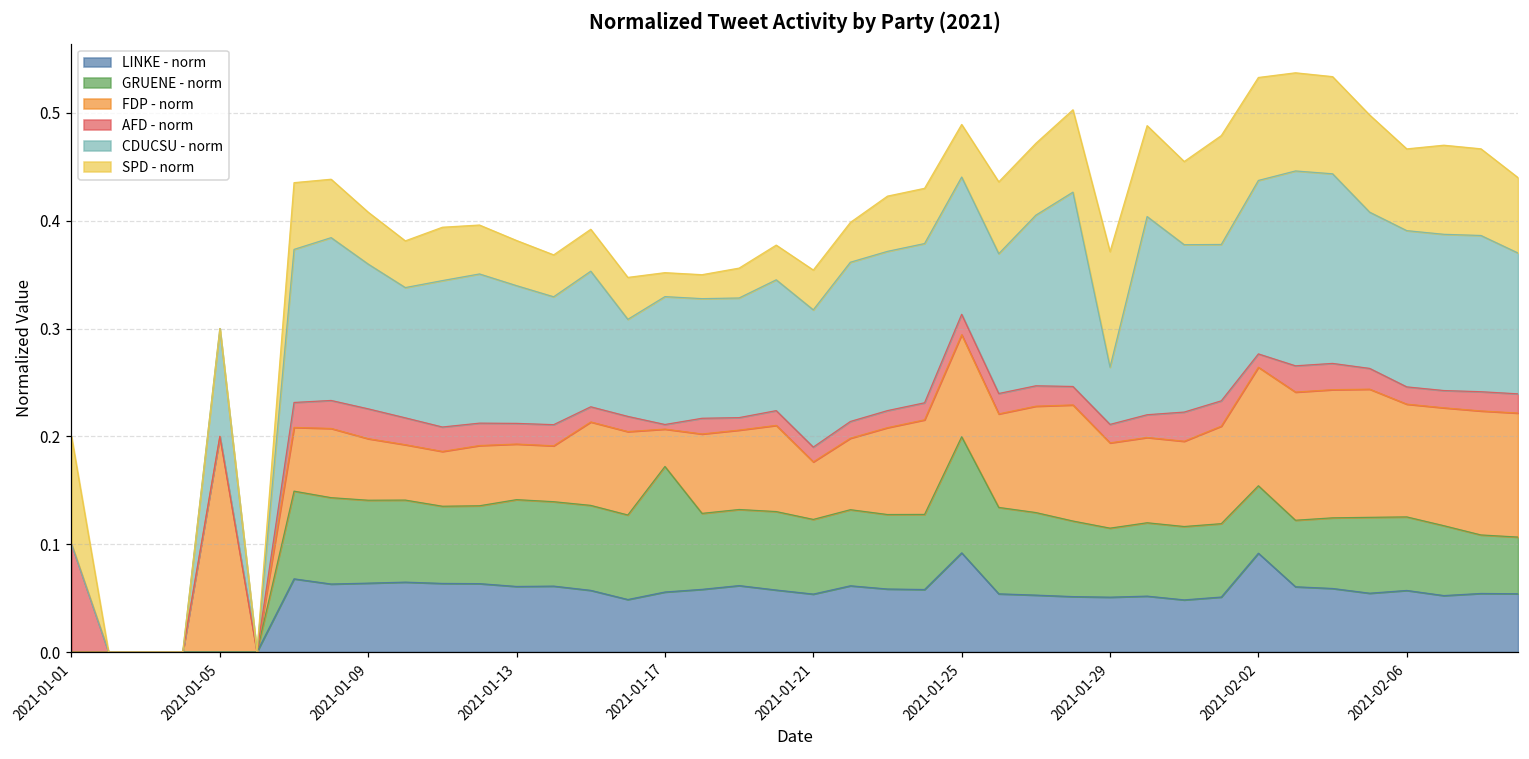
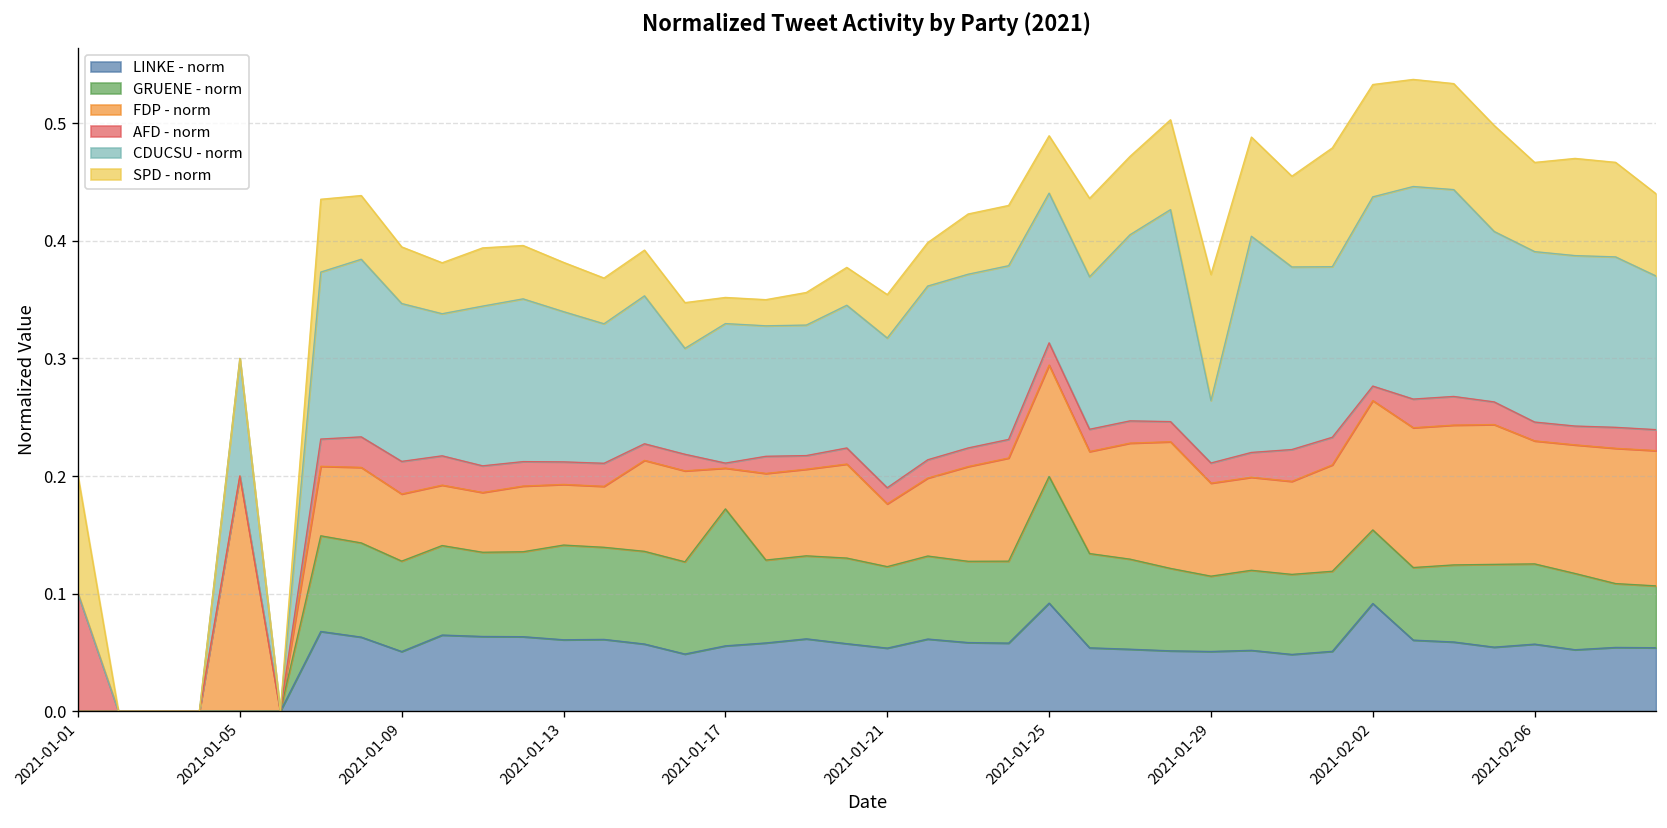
  {
    "LINKE - norm": {
-     "2021-01-09": 0.06,
+     "2021-01-09": 0.05,
      "2021-01-13": 0.06,
      "2021-01-17": 0.06,
      "2021-01-21": 0.05,
      "2021-01-25": 0.09,
      "2021-01-29": 0.05,
      "2021-02-02": 0.09,
      "2021-02-06": 0.06
    },
    "GRUENE - norm": {
      "2021-01-09": 0.08,
      "2021-01-13": 0.08,
      "2021-01-17": 0.12,
      "2021-01-21": 0.07,
      "2021-01-25": 0.11,
      "2021-01-29": 0.06,
      "2021-02-02": 0.06,
      "2021-02-06": 0.07
    },
    "FDP - norm": {
      "2021-01-09": 0.06,
      "2021-01-13": 0.05,
      "2021-01-17": 0.03,
      "2021-01-21": 0.05,
      "2021-01-25": 0.09,
      "2021-01-29": 0.08,
      "2021-02-02": 0.11,
      "2021-02-06": 0.10
    },
    "AFD - norm": {
      "2021-01-09": 0.03,
      "2021-01-13": 0.02,
      "2021-01-17": 0.00,
      "2021-01-21": 0.01,
      "2021-01-25": 0.02,
      "2021-01-29": 0.02,
      "2021-02-02": 0.01,
      "2021-02-06": 0.02
    },
    "CDUCSU - norm": {
      "2021-01-09": 0.13,
      "2021-01-13": 0.13,
      "2021-01-17": 0.12,
      "2021-01-21": 0.13,
      "2021-01-25": 0.13,
      "2021-01-29": 0.05,
      "2021-02-02": 0.16,
      "2021-02-06": 0.14
    },
    "SPD - norm": {
      "2021-01-01": 0.10,
      "2021-01-09": 0.05,
      "2021-01-13": 0.04,
      "2021-01-17": 0.02,
      "2021-01-21": 0.04,
      "2021-01-25": 0.05,
      "2021-01-29": 0.11,
      "2021-02-02": 0.10,
      "2021-02-06": 0.08
    }
  }
